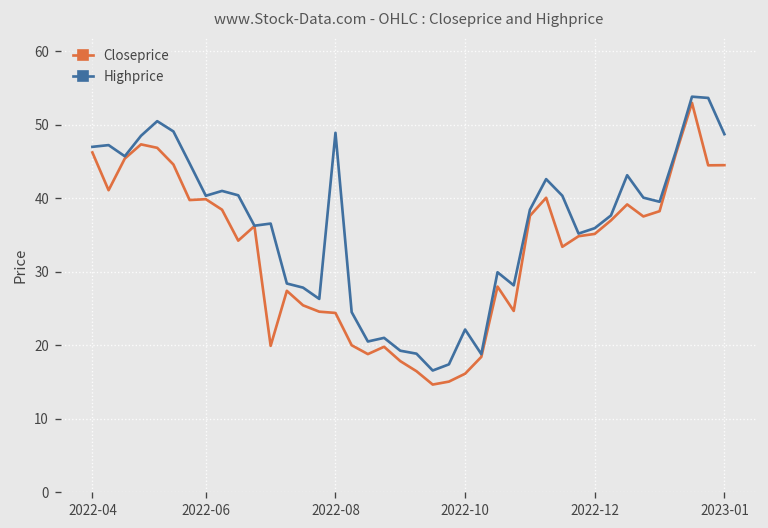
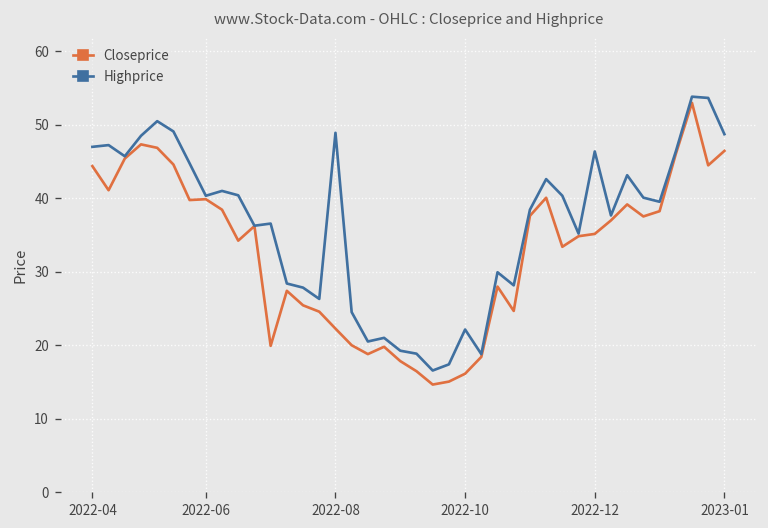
  {
    "Closeprice": {
-     "2022-04": 46,
+     "2022-04": 44,
      "2022-06": 40,
-     "2022-08": 24,
+     "2022-08": 22,
      "2022-10": 16,
      "2022-12": 35,
-     "2023-01": 44
+     "2023-01": 46
    },
    "Highprice": {
      "2022-04": 47,
      "2022-06": 40,
      "2022-08": 49,
      "2022-10": 22,
-     "2022-12": 36,
+     "2022-12": 46,
      "2023-01": 49
    }
  }
